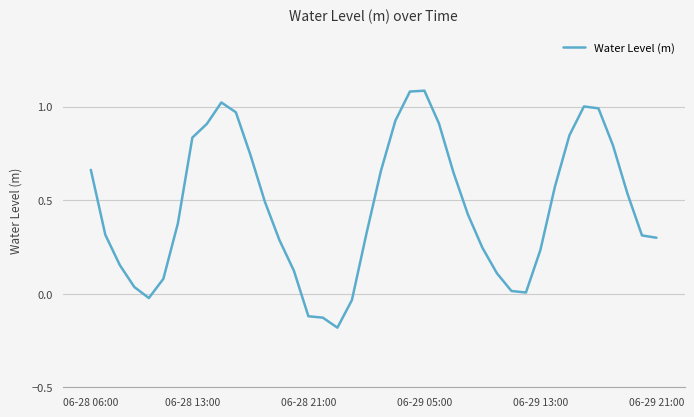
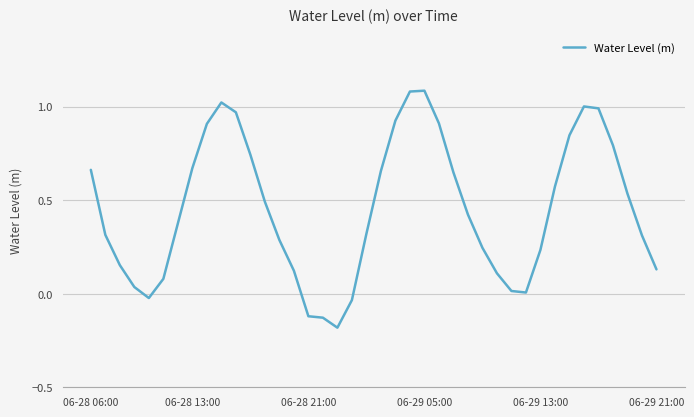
  {
    "06-28 06:00": 0.66,
-   "06-28 13:00": 0.83,
+   "06-28 13:00": 0.67,
    "06-28 21:00": -0.12,
    "06-29 05:00": 1.09,
    "06-29 13:00": 0.23,
-   "06-29 21:00": 0.30
+   "06-29 21:00": 0.13
  }
